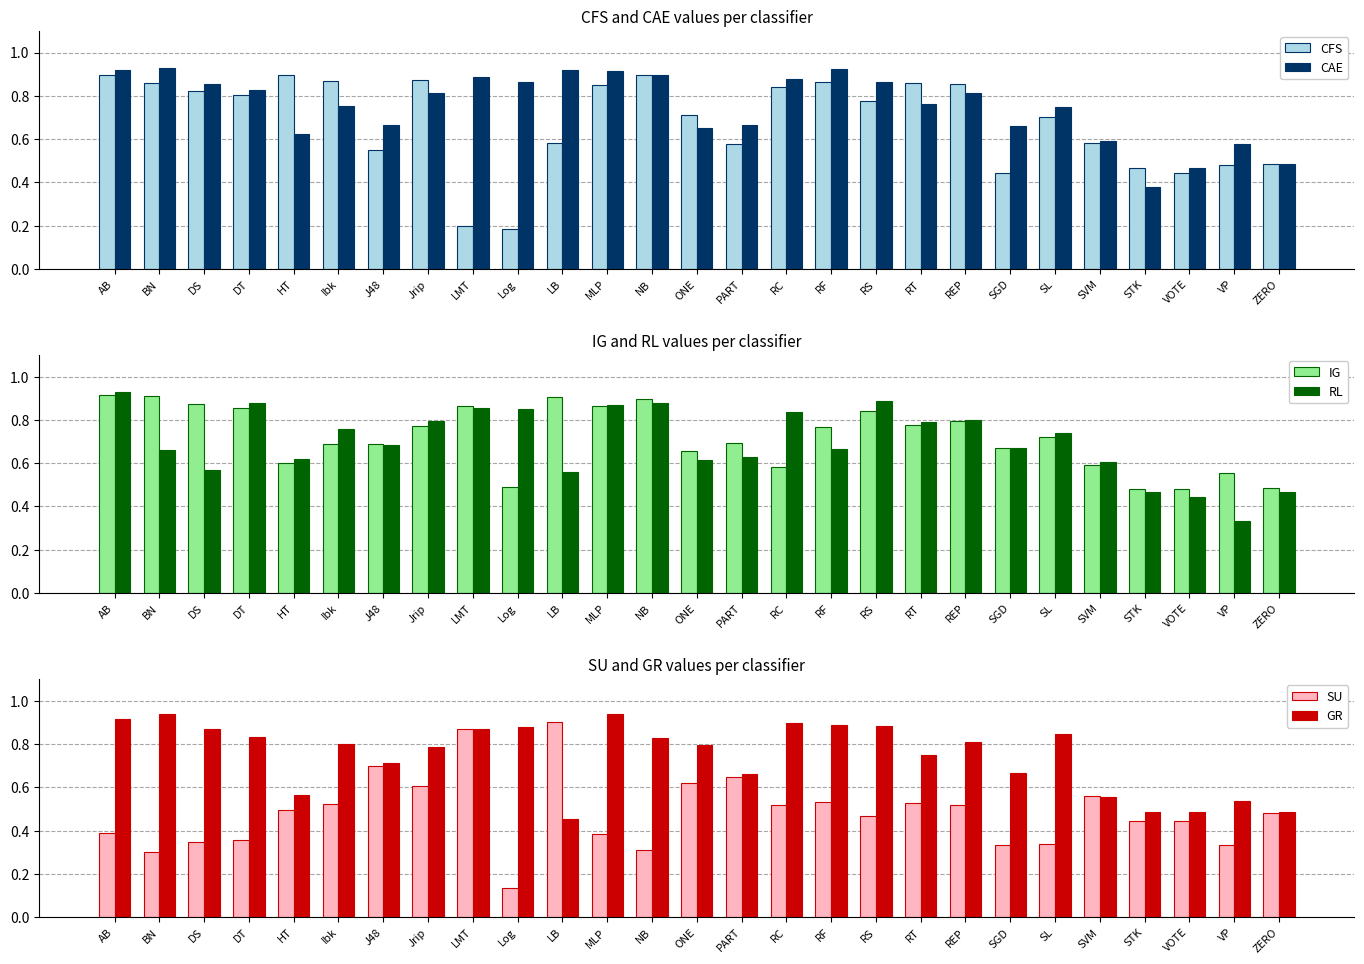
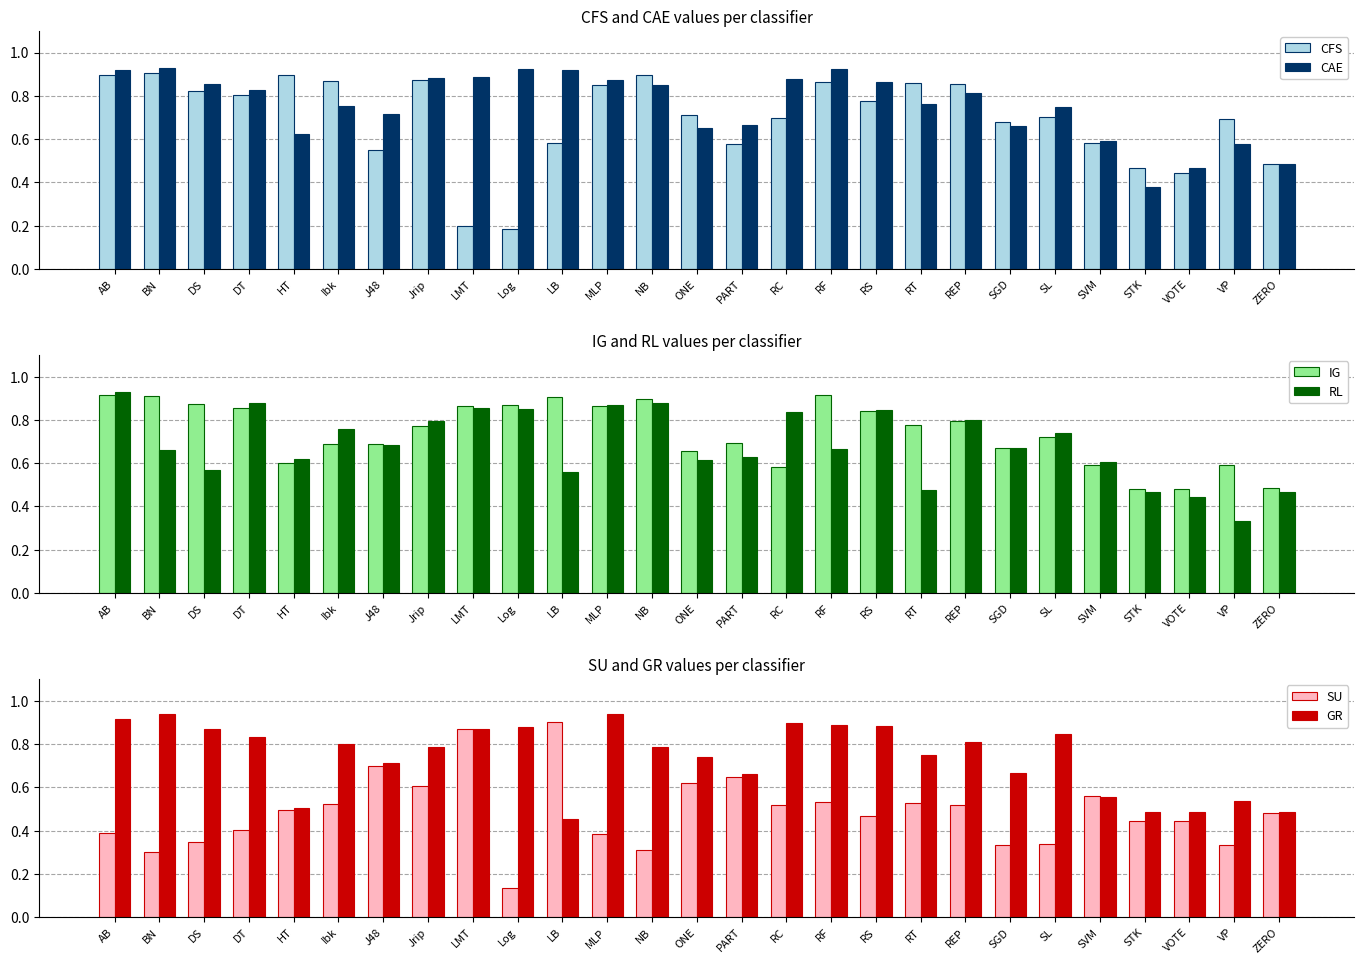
  {
    "CFS and CAE values per classifier": {
      "CFS": {
        "AB": 0.90,
-       "BN": 0.86,
+       "BN": 0.91,
        "DS": 0.82,
        "DT": 0.80,
        "HT": 0.90,
        "Ibk": 0.87,
        "J48": 0.55,
        "Jrip": 0.87,
        "LMT": 0.20,
        "Log": 0.19,
        "LB": 0.58,
        "MLP": 0.85,
        "NB": 0.90,
        "ONE": 0.71,
        "PART": 0.58,
-       "RC": 0.84,
+       "RC": 0.70,
        "RF": 0.86,
        "RS": 0.78,
        "RT": 0.86,
        "REP": 0.86,
-       "SGD": 0.44,
+       "SGD": 0.68,
        "SL": 0.70,
        "SVM": 0.58,
        "STK": 0.47,
        "VOTE": 0.45,
-       "VP": 0.48,
+       "VP": 0.69,
        "ZERO": 0.49
      },
      "CAE": {
        "AB": 0.92,
        "BN": 0.93,
        "DS": 0.85,
        "DT": 0.83,
        "HT": 0.63,
        "Ibk": 0.75,
-       "J48": 0.67,
-       "Jrip": 0.81,
+       "J48": 0.72,
+       "Jrip": 0.88,
        "LMT": 0.89,
-       "Log": 0.87,
+       "Log": 0.92,
        "LB": 0.92,
-       "MLP": 0.91,
-       "NB": 0.90,
+       "MLP": 0.87,
+       "NB": 0.85,
        "ONE": 0.65,
        "PART": 0.67,
        "RC": 0.88,
        "RF": 0.92,
        "RS": 0.86,
        "RT": 0.76,
        "REP": 0.81,
        "SGD": 0.66,
        "SL": 0.75,
        "SVM": 0.59,
        "STK": 0.38,
        "VOTE": 0.47,
        "VP": 0.58,
        "ZERO": 0.49
      }
    },
    "IG and RL values per classifier": {
      "IG": {
        "AB": 0.92,
        "BN": 0.91,
        "DS": 0.87,
        "DT": 0.85,
        "HT": 0.60,
        "Ibk": 0.69,
        "J48": 0.69,
        "Jrip": 0.77,
        "LMT": 0.86,
-       "Log": 0.49,
+       "Log": 0.87,
        "LB": 0.91,
        "MLP": 0.86,
        "NB": 0.90,
        "ONE": 0.66,
        "PART": 0.69,
        "RC": 0.58,
-       "RF": 0.77,
+       "RF": 0.91,
        "RS": 0.84,
        "RT": 0.78,
        "REP": 0.80,
        "SGD": 0.67,
        "SL": 0.72,
        "SVM": 0.59,
        "STK": 0.48,
        "VOTE": 0.48,
-       "VP": 0.55,
+       "VP": 0.59,
        "ZERO": 0.49
      },
      "RL": {
        "AB": 0.93,
        "BN": 0.66,
        "DS": 0.57,
        "DT": 0.88,
        "HT": 0.62,
        "Ibk": 0.76,
        "J48": 0.68,
        "Jrip": 0.79,
        "LMT": 0.86,
        "Log": 0.85,
        "LB": 0.56,
        "MLP": 0.87,
        "NB": 0.88,
        "ONE": 0.62,
        "PART": 0.63,
        "RC": 0.84,
        "RF": 0.67,
-       "RS": 0.89,
-       "RT": 0.79,
+       "RS": 0.85,
+       "RT": 0.47,
        "REP": 0.80,
        "SGD": 0.67,
        "SL": 0.74,
        "SVM": 0.61,
        "STK": 0.47,
        "VOTE": 0.45,
        "VP": 0.33,
        "ZERO": 0.47
      }
    },
    "SU and GR values per classifier": {
      "SU": {
        "AB": 0.39,
        "BN": 0.30,
        "DS": 0.35,
-       "DT": 0.35,
+       "DT": 0.40,
        "HT": 0.50,
        "Ibk": 0.52,
        "J48": 0.70,
        "Jrip": 0.61,
        "LMT": 0.87,
        "Log": 0.14,
        "LB": 0.90,
        "MLP": 0.38,
        "NB": 0.31,
        "ONE": 0.62,
        "PART": 0.65,
        "RC": 0.52,
        "RF": 0.53,
        "RS": 0.47,
        "RT": 0.53,
        "REP": 0.52,
        "SGD": 0.33,
        "SL": 0.34,
        "SVM": 0.56,
        "STK": 0.45,
        "VOTE": 0.45,
        "VP": 0.33,
        "ZERO": 0.48
      },
      "GR": {
        "AB": 0.92,
        "BN": 0.94,
        "DS": 0.87,
        "DT": 0.83,
-       "HT": 0.56,
+       "HT": 0.50,
        "Ibk": 0.80,
        "J48": 0.71,
        "Jrip": 0.79,
        "LMT": 0.87,
        "Log": 0.88,
        "LB": 0.45,
        "MLP": 0.94,
-       "NB": 0.83,
-       "ONE": 0.79,
+       "NB": 0.79,
+       "ONE": 0.74,
        "PART": 0.66,
        "RC": 0.89,
        "RF": 0.89,
        "RS": 0.88,
        "RT": 0.75,
        "REP": 0.81,
        "SGD": 0.67,
        "SL": 0.85,
        "SVM": 0.55,
        "STK": 0.49,
        "VOTE": 0.49,
        "VP": 0.54,
        "ZERO": 0.49
      }
    }
  }
